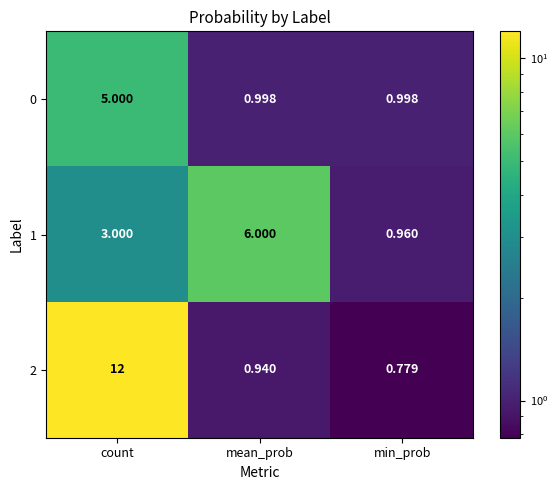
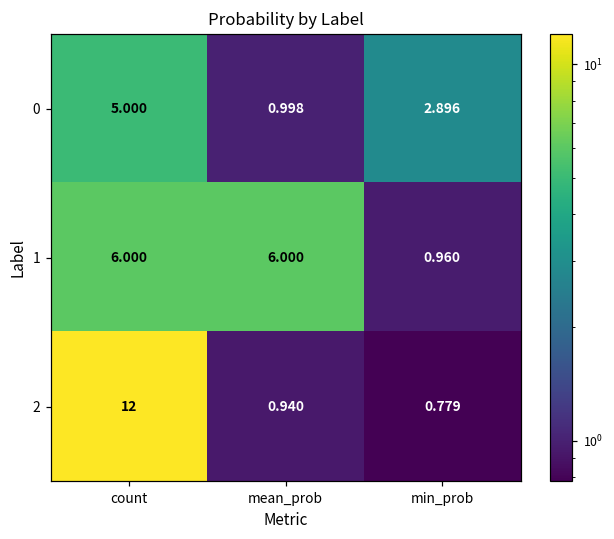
  {
    "0": {
      "count": 5.000,
      "mean_prob": 0.998,
-     "min_prob": 0.998
+     "min_prob": 2.896
    },
    "1": {
-     "count": 3.000,
+     "count": 6.000,
      "mean_prob": 6.000,
      "min_prob": 0.960
    },
    "2": {
      "count": 12,
      "mean_prob": 0.940,
      "min_prob": 0.779
    }
  }
